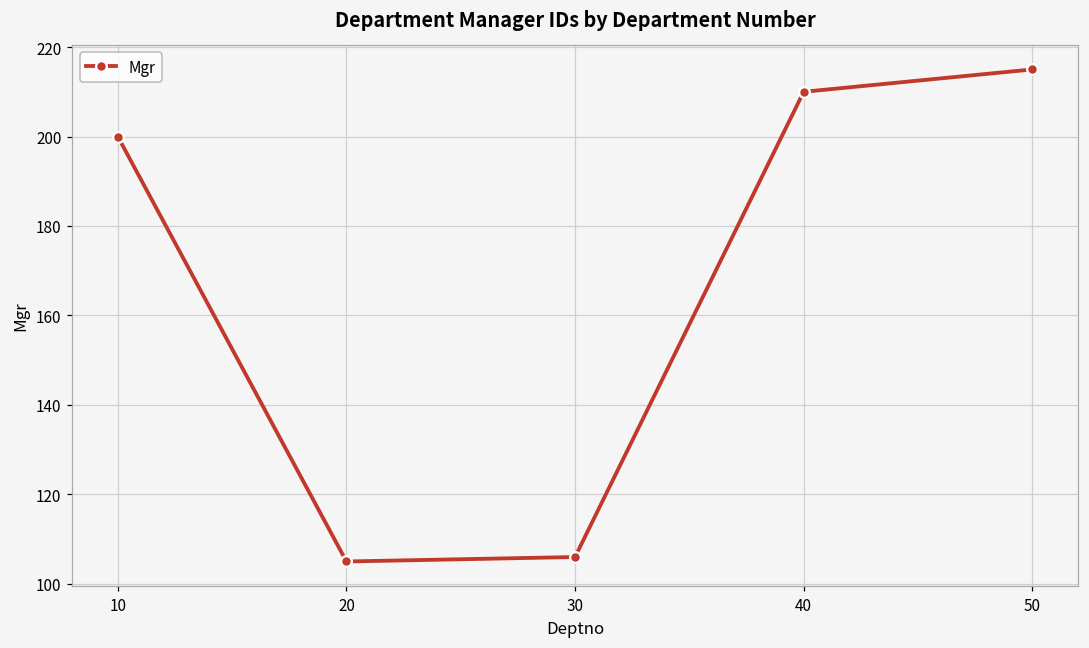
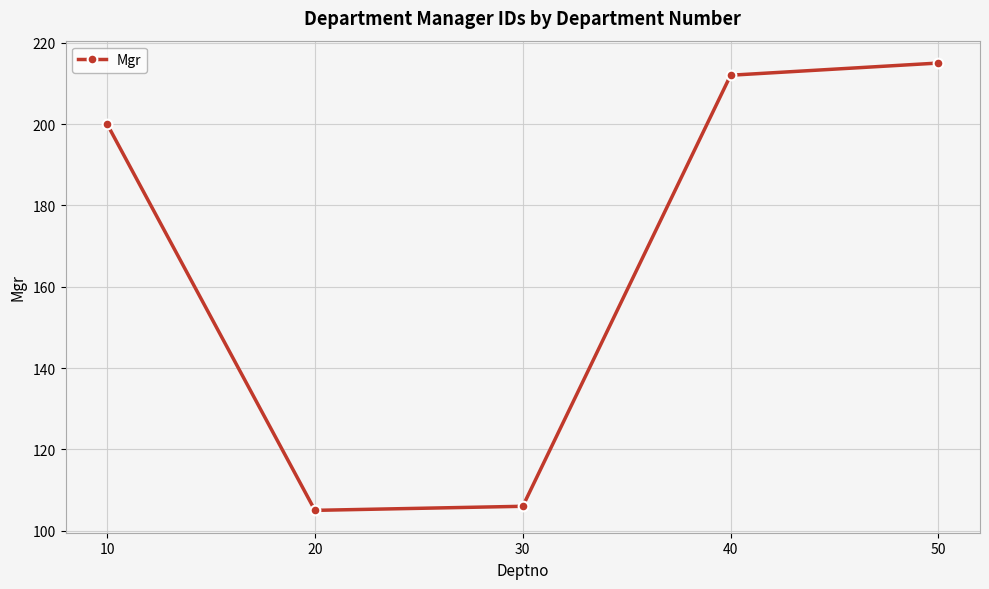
  {
    "10": 200,
    "20": 105,
    "30": 106,
-   "40": 210,
+   "40": 212,
    "50": 215
  }
